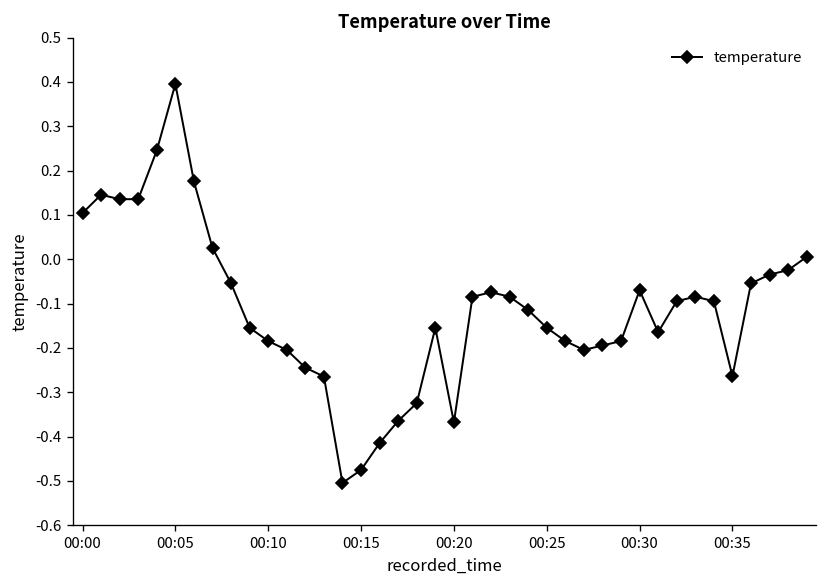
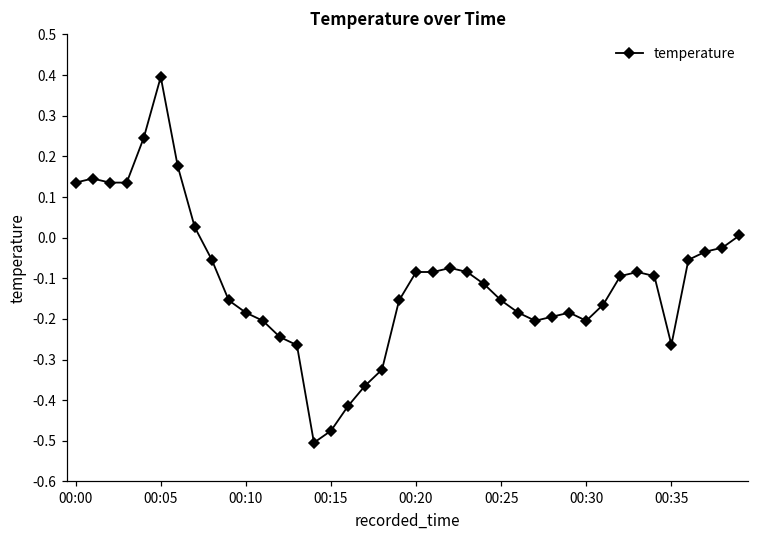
  {
-   "00:00": 0.10,
+   "00:00": 0.14,
    "00:05": 0.40,
    "00:10": -0.18,
    "00:15": -0.48,
-   "00:20": -0.37,
+   "00:20": -0.08,
    "00:25": -0.15,
-   "00:30": -0.07,
+   "00:30": -0.20,
    "00:35": -0.26
  }
